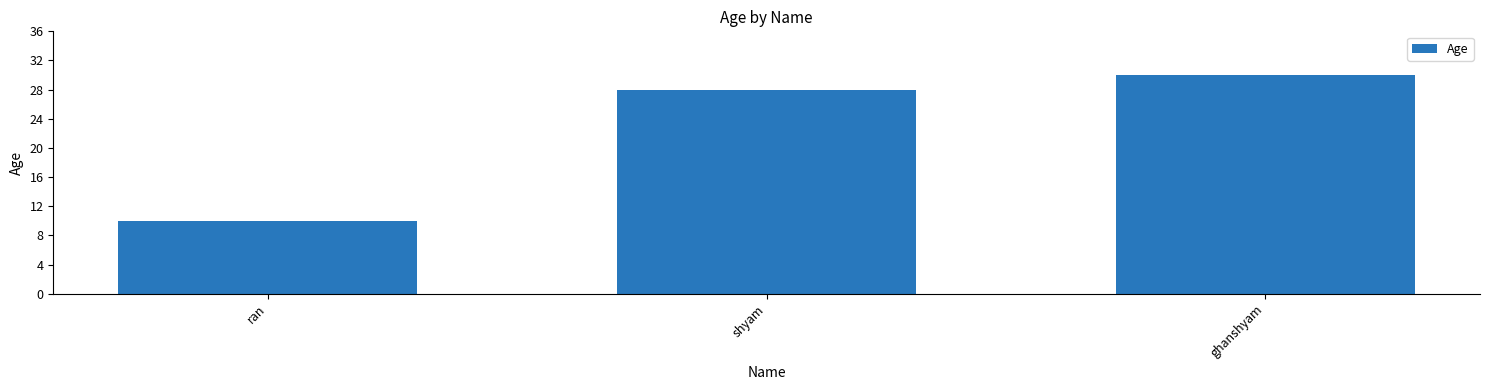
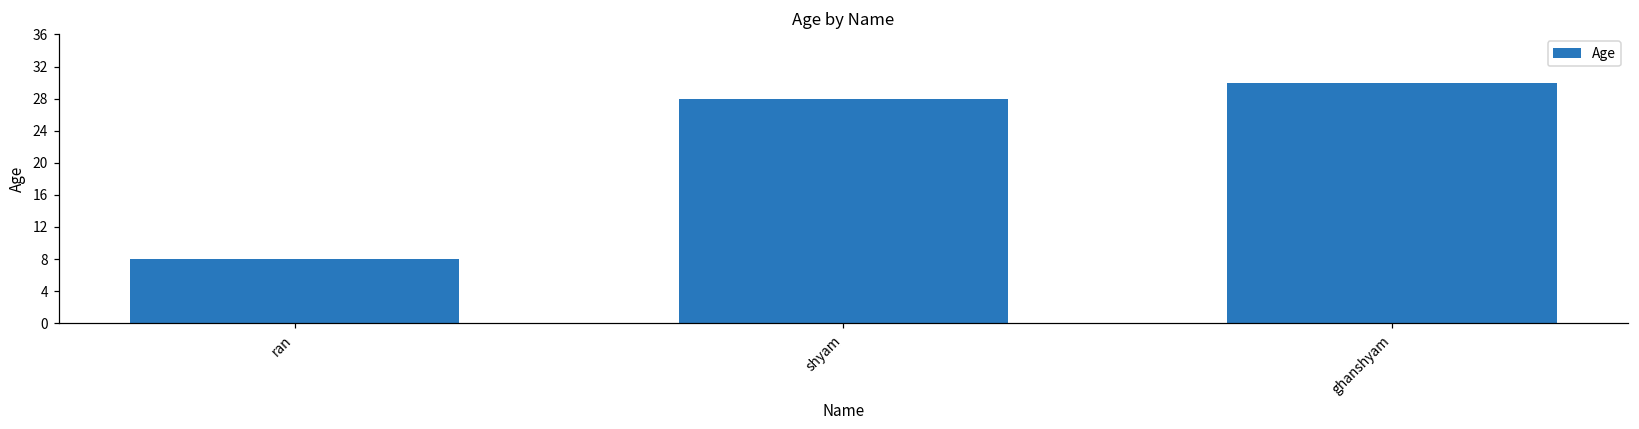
  {
-   "ran": 10,
+   "ran": 8,
    "shyam": 28,
    "ghanshyam": 30
  }
